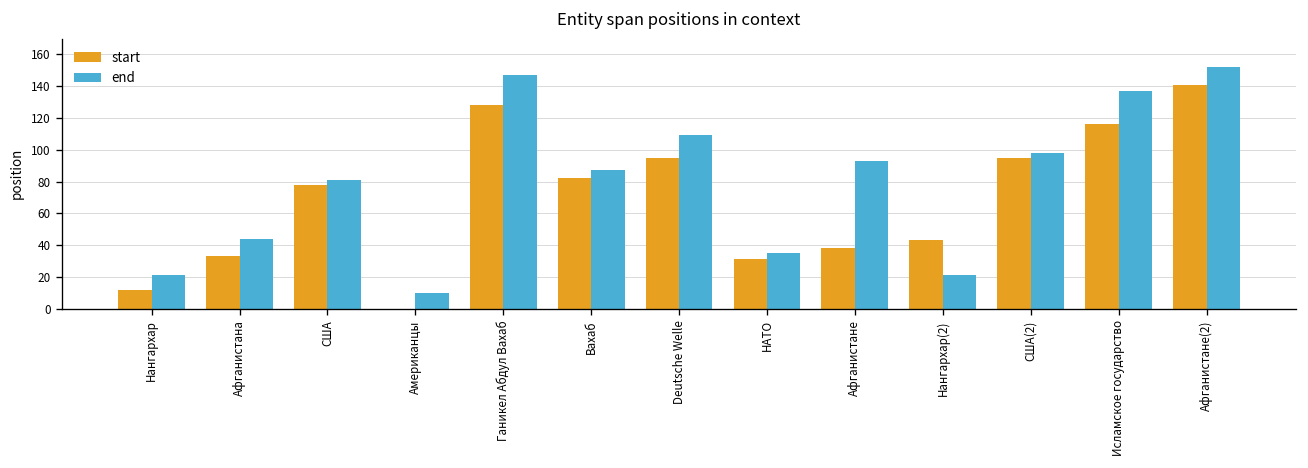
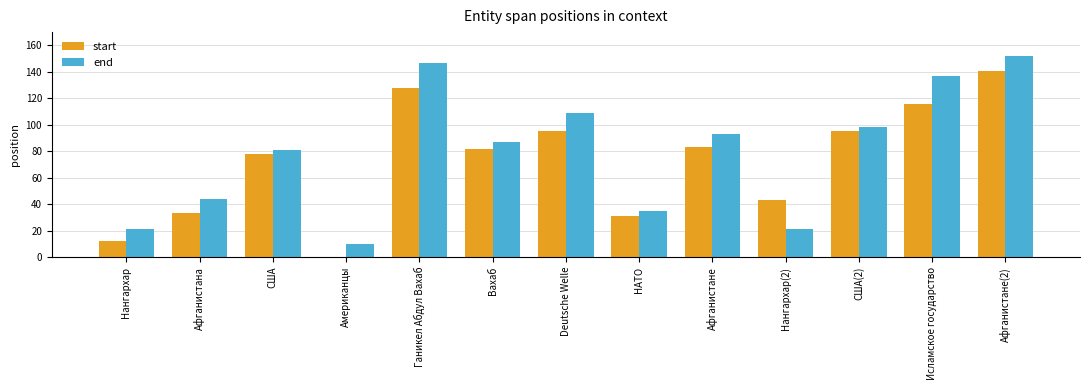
  {
    "start": {
      "Нангархар": 12,
      "Афганистана": 33,
      "США": 78,
      "Американцы": 0,
      "Ганикел Абдул Вахаб": 128,
      "Вахаб": 82,
      "Deutsche Welle": 95,
      "НАТО": 31,
-     "Афганистане": 38,
+     "Афганистане": 83,
      "Нангархар(2)": 43,
      "США(2)": 95,
      "Исламское государство": 116,
      "Афганистане(2)": 141
    },
    "end": {
      "Нангархар": 21,
      "Афганистана": 44,
      "США": 81,
      "Американцы": 10,
      "Ганикел Абдул Вахаб": 147,
      "Вахаб": 87,
      "Deutsche Welle": 109,
      "НАТО": 35,
      "Афганистане": 93,
      "Нангархар(2)": 21,
      "США(2)": 98,
      "Исламское государство": 137,
      "Афганистане(2)": 152
    }
  }
